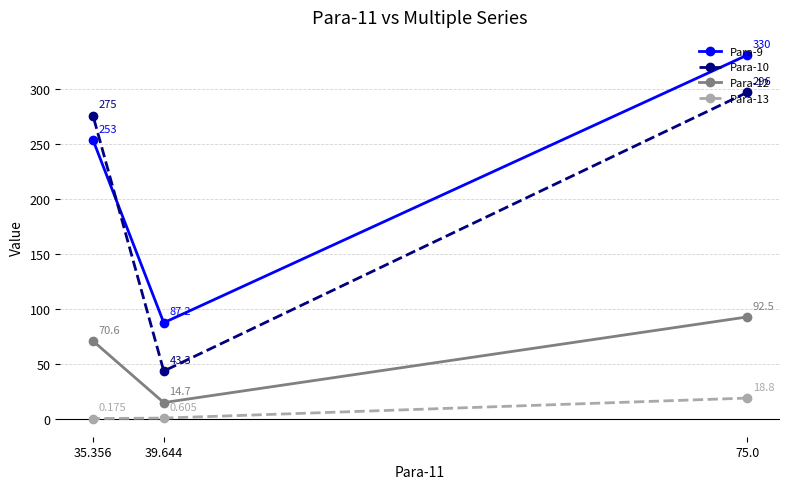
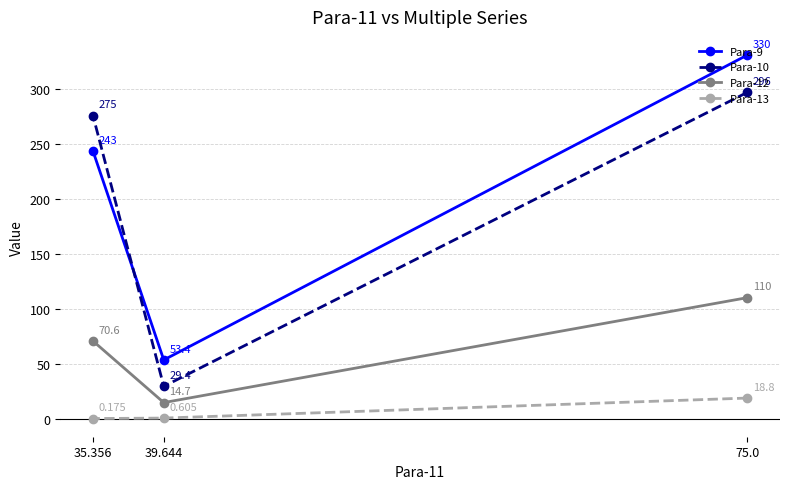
  {
    "Para-9": {
-     "35.356": 253,
-     "39.644": 87.2,
+     "35.356": 243,
+     "39.644": 53.4,
      "75.0": 330
    },
    "Para-10": {
      "35.356": 275,
-     "39.644": 43.3,
+     "39.644": 29.4,
      "75.0": 296
    },
    "Para-12": {
      "35.356": 70.6,
      "39.644": 14.7,
-     "75.0": 92.5
+     "75.0": 110
    },
    "Para-13": {
      "35.356": 0.175,
      "39.644": 0.605,
      "75.0": 18.8
    }
  }
